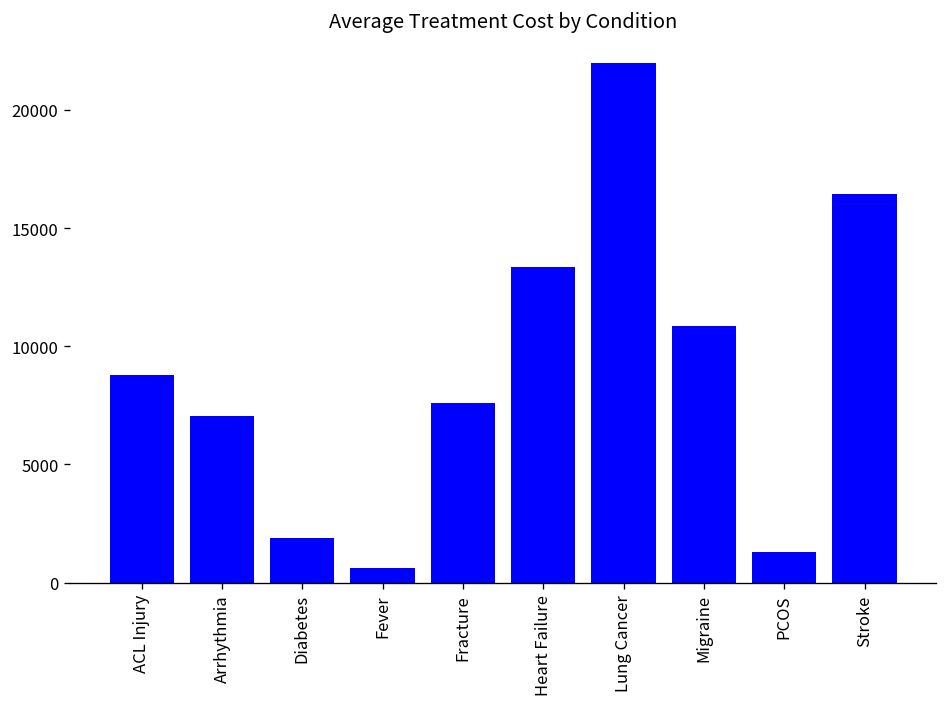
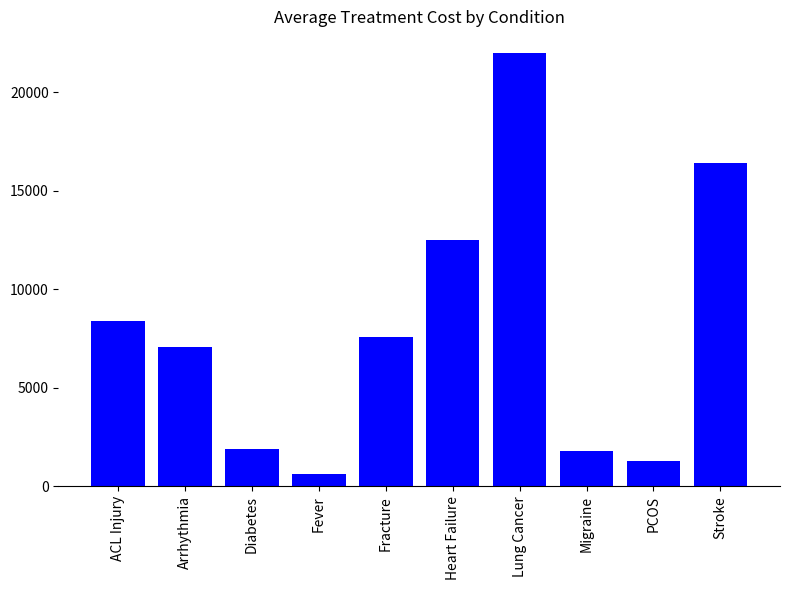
  {
-   "ACL Injury": 8800,
+   "ACL Injury": 8400,
    "Arrhythmia": 7000,
    "Diabetes": 1900,
    "Fever": 600,
    "Fracture": 7600,
-   "Heart Failure": 13300,
+   "Heart Failure": 12500,
    "Lung Cancer": 22000,
-   "Migraine": 10900,
+   "Migraine": 1800,
    "PCOS": 1300,
    "Stroke": 16400
  }
